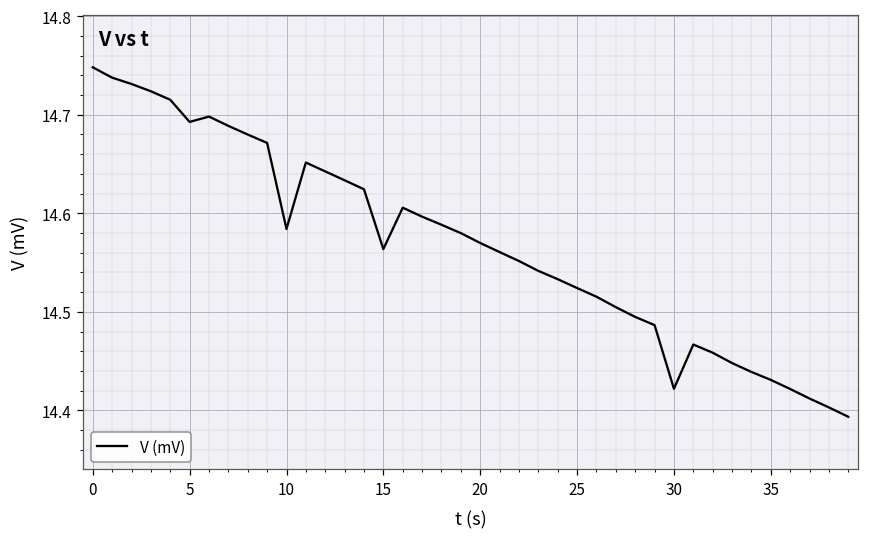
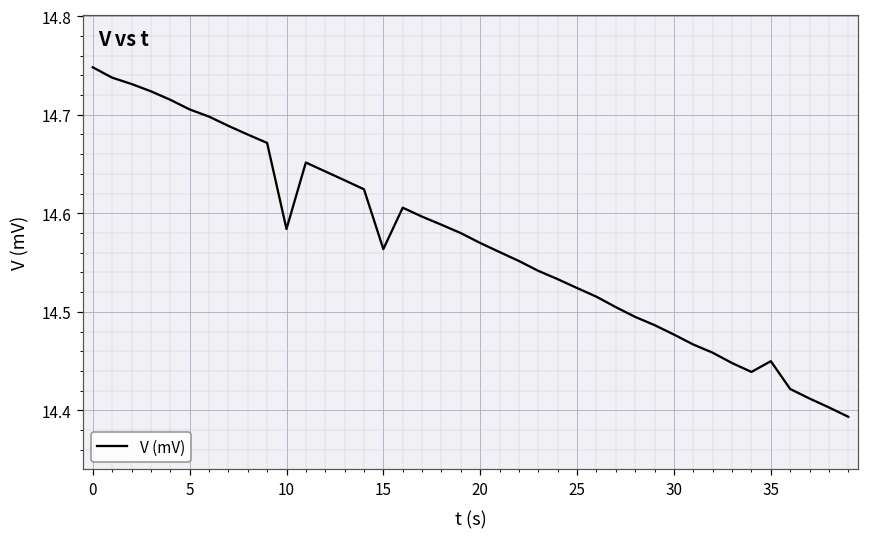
  {
    "0": 14.75,
-   "5": 14.69,
+   "5": 14.71,
    "10": 14.58,
    "15": 14.56,
    "20": 14.57,
    "25": 14.52,
-   "30": 14.42,
-   "35": 14.43
+   "30": 14.48,
+   "35": 14.45
  }
